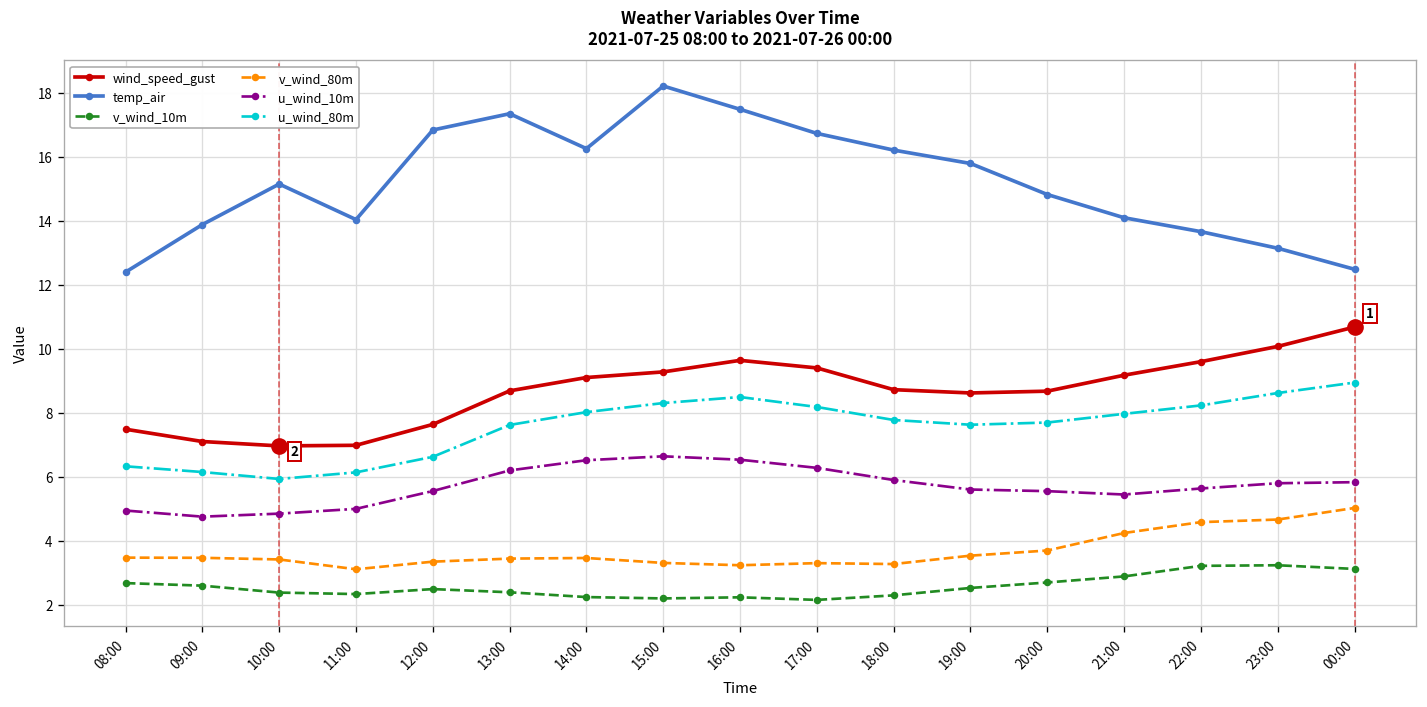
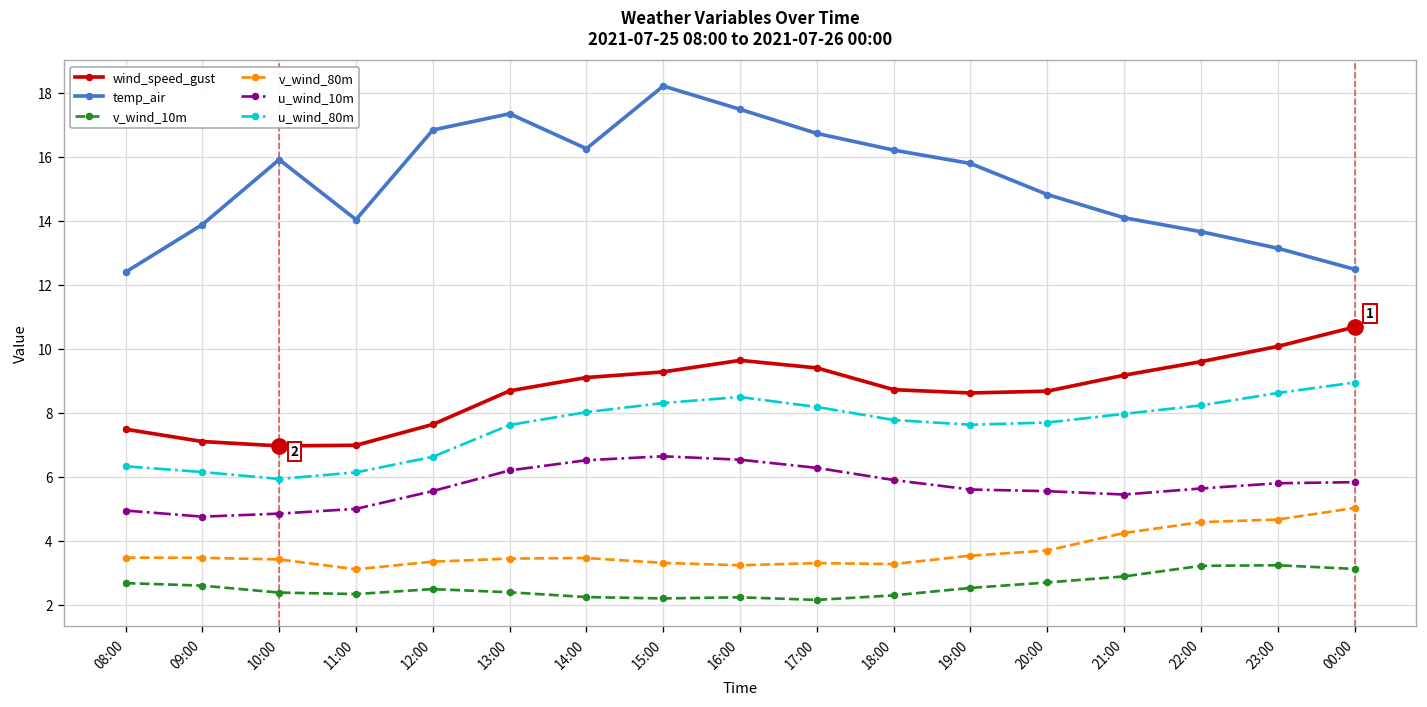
  {
    "temp_air": {
      "08:00": 12.4,
      "09:00": 13.9,
-     "10:00": 15.1,
+     "10:00": 15.9,
      "11:00": 14.0,
      "12:00": 16.8,
      "13:00": 17.3,
      "14:00": 16.3,
      "15:00": 18.2,
      "16:00": 17.5,
      "17:00": 16.7,
      "18:00": 16.2,
      "19:00": 15.8,
      "20:00": 14.8,
      "21:00": 14.1,
      "22:00": 13.7,
      "23:00": 13.1,
      "00:00": 12.5
    },
    "v_wind_10m": {
      "08:00": 2.7,
      "09:00": 2.6,
      "10:00": 2.4,
      "11:00": 2.3,
      "12:00": 2.5,
      "13:00": 2.4,
      "14:00": 2.2,
      "15:00": 2.2,
      "16:00": 2.2,
      "17:00": 2.2,
      "18:00": 2.3,
      "19:00": 2.5,
      "20:00": 2.7,
      "21:00": 2.9,
      "22:00": 3.2,
      "23:00": 3.2,
      "00:00": 3.1
    },
    "v_wind_80m": {
      "08:00": 3.5,
      "09:00": 3.5,
      "10:00": 3.4,
      "11:00": 3.1,
      "12:00": 3.3,
      "13:00": 3.4,
      "14:00": 3.5,
      "15:00": 3.3,
      "16:00": 3.2,
      "17:00": 3.3,
      "18:00": 3.3,
      "19:00": 3.5,
      "20:00": 3.7,
      "21:00": 4.2,
      "22:00": 4.6,
      "23:00": 4.7,
      "00:00": 5.0
    },
    "u_wind_10m": {
      "08:00": 4.9,
      "09:00": 4.8,
      "10:00": 4.8,
      "11:00": 5.0,
      "12:00": 5.6,
      "13:00": 6.2,
      "14:00": 6.5,
      "15:00": 6.6,
      "16:00": 6.5,
      "17:00": 6.3,
      "18:00": 5.9,
      "19:00": 5.6,
      "20:00": 5.6,
      "21:00": 5.4,
      "22:00": 5.6,
      "23:00": 5.8,
      "00:00": 5.8
    },
    "u_wind_80m": {
      "08:00": 6.3,
      "09:00": 6.1,
      "10:00": 5.9,
      "11:00": 6.1,
      "12:00": 6.6,
      "13:00": 7.6,
      "14:00": 8.0,
      "15:00": 8.3,
      "16:00": 8.5,
      "17:00": 8.2,
      "18:00": 7.8,
      "19:00": 7.6,
      "20:00": 7.7,
      "21:00": 8.0,
      "22:00": 8.2,
      "23:00": 8.6,
      "00:00": 8.9
    }
  }
